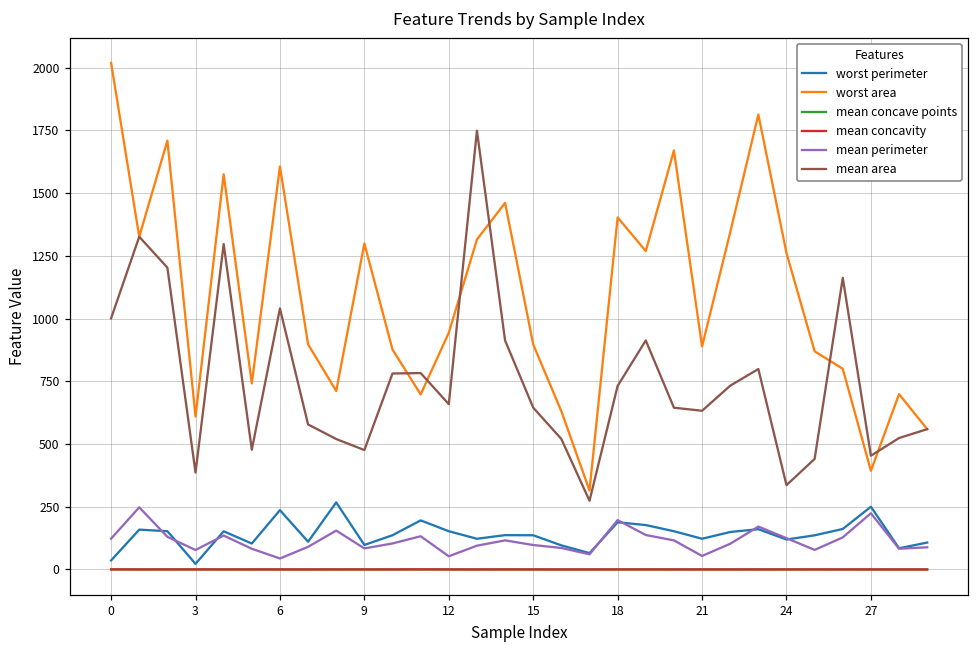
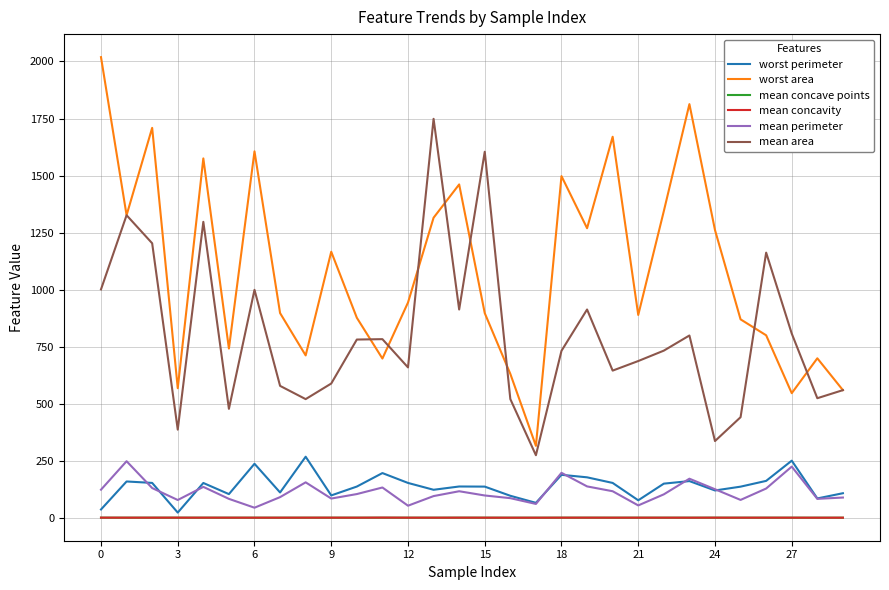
  {
    "worst perimeter": {
      "0": 40,
      "3": 20,
      "6": 240,
      "9": 100,
      "12": 150,
      "15": 140,
-     "21": 120,
+     "21": 80,
      "27": 250
    },
    "worst area": {
      "0": 2020,
-     "3": 610,
+     "3": 570,
      "6": 1610,
-     "9": 1300,
+     "9": 1170,
      "12": 940,
      "15": 900,
-     "18": 1400,
+     "18": 1500,
      "21": 890,
      "24": 1260,
-     "27": 390
+     "27": 550
    },
    "mean concavity": {
      "0": 0,
      "3": 0,
      "6": 0,
      "9": 0,
      "12": 0,
      "15": 0,
      "18": 0,
      "21": 0,
      "24": 0,
      "27": 0
    },
    "mean perimeter": {
      "0": 120,
      "3": 80,
      "6": 40,
      "9": 80,
      "12": 50,
      "15": 100,
      "21": 50,
      "27": 220
    },
    "mean area": {
      "0": 1000,
      "3": 390,
-     "6": 1040,
-     "9": 480,
+     "6": 1000,
+     "9": 590,
      "12": 660,
-     "15": 640,
+     "15": 1600,
      "18": 730,
-     "21": 630,
+     "21": 690,
      "24": 340,
-     "27": 450
+     "27": 810
    }
  }
